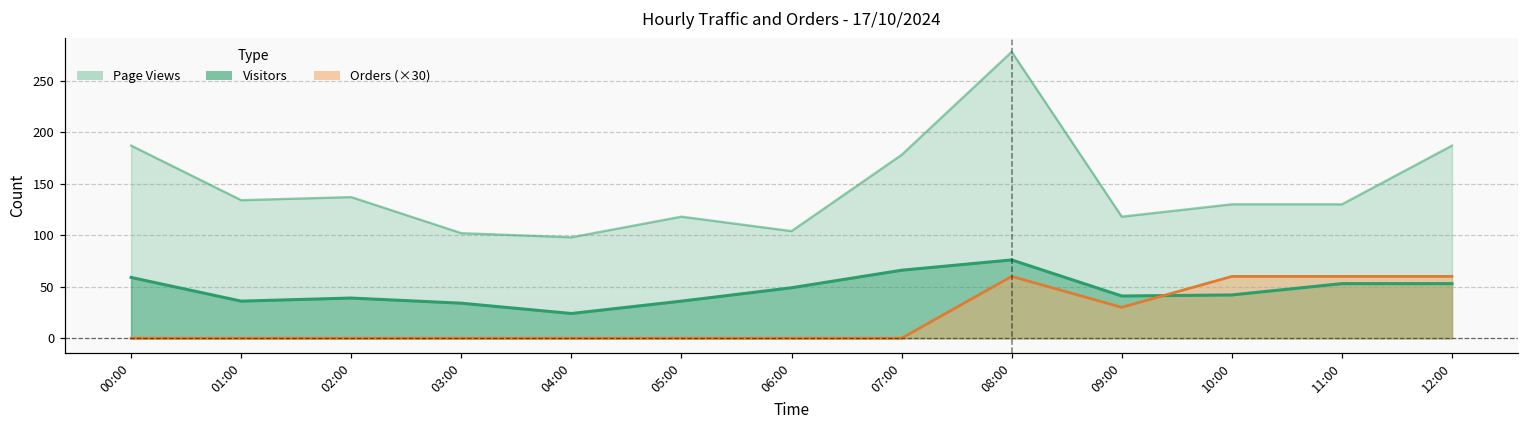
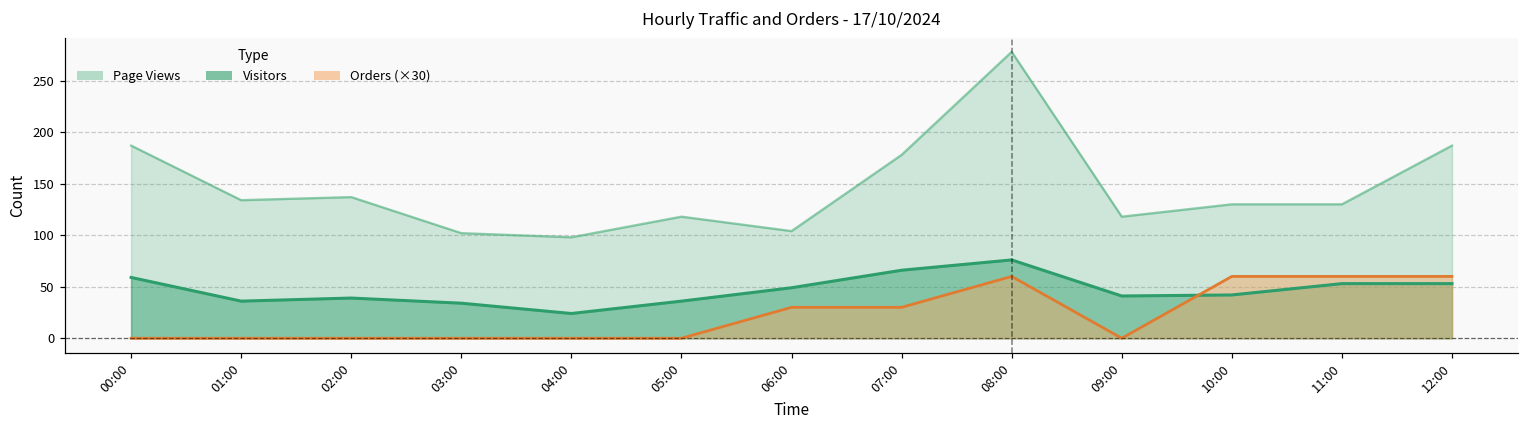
  {
    "Orders (×30)": {
      "00:00": 0,
      "01:00": 0,
      "02:00": 0,
      "03:00": 0,
      "04:00": 0,
      "05:00": 0,
-     "06:00": 0,
-     "07:00": 0,
+     "06:00": 30,
+     "07:00": 30,
      "08:00": 60,
-     "09:00": 30,
+     "09:00": 0,
      "10:00": 60,
      "11:00": 60,
      "12:00": 60
    }
  }
